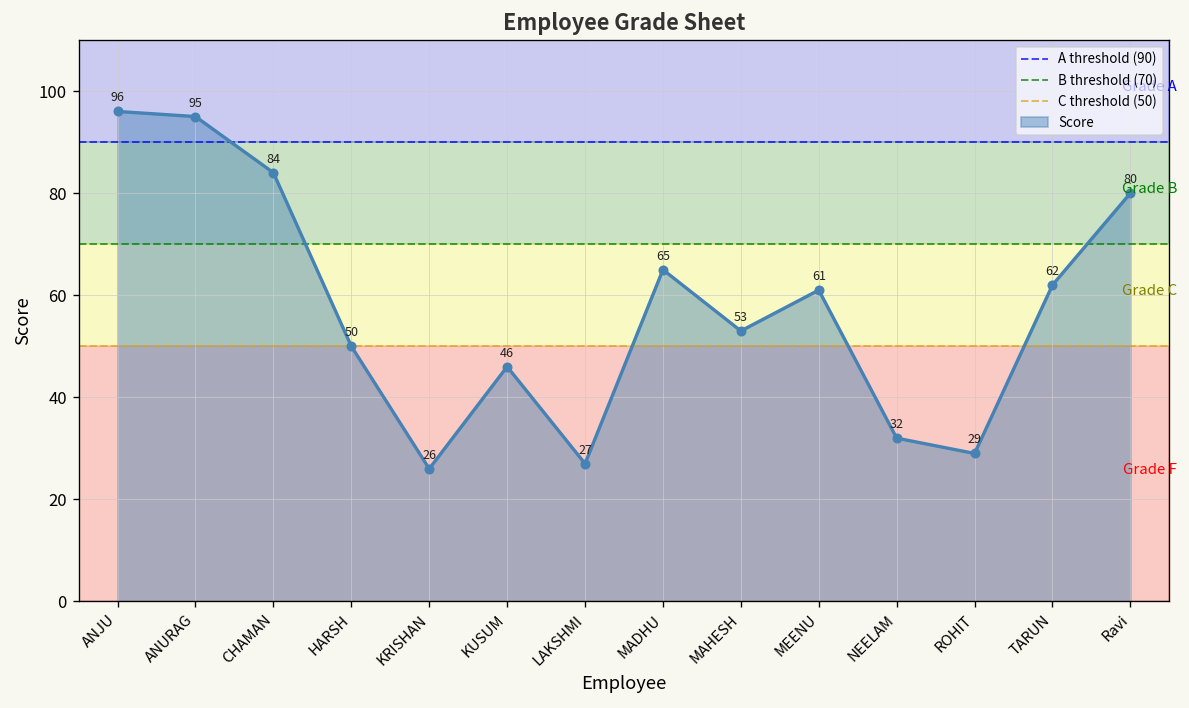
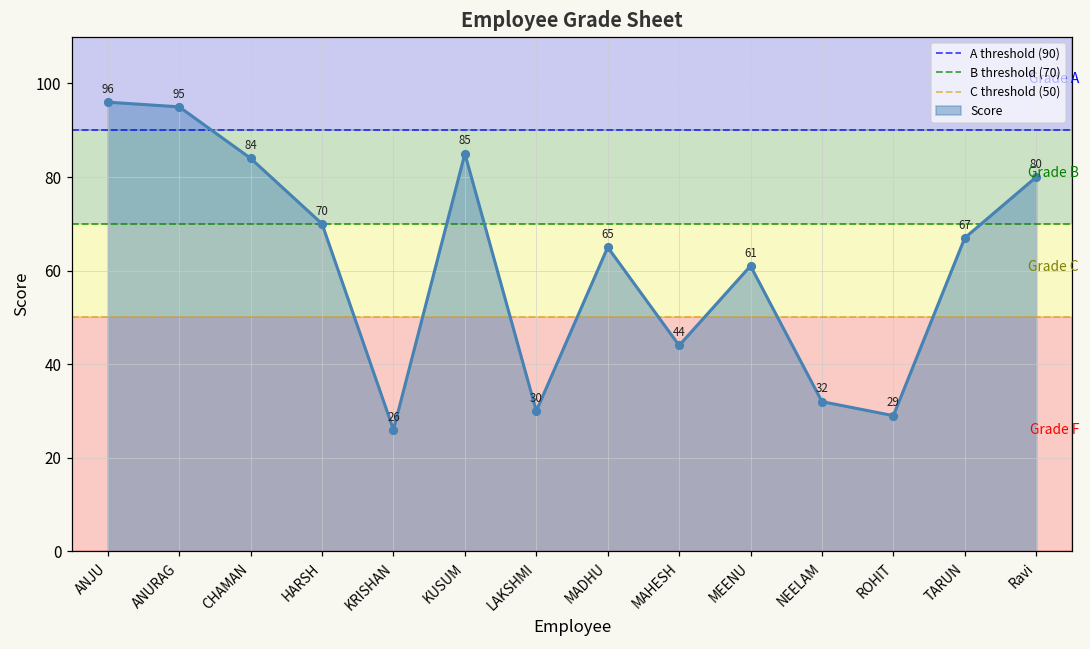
  {
    "ANJU": 96,
    "ANURAG": 95,
    "CHAMAN": 84,
-   "HARSH": 50,
+   "HARSH": 70,
    "KRISHAN": 26,
-   "KUSUM": 46,
-   "LAKSHMI": 27,
+   "KUSUM": 85,
+   "LAKSHMI": 30,
    "MADHU": 65,
-   "MAHESH": 53,
+   "MAHESH": 44,
    "MEENU": 61,
    "NEELAM": 32,
    "ROHIT": 29,
-   "TARUN": 62
+   "TARUN": 67
  }
